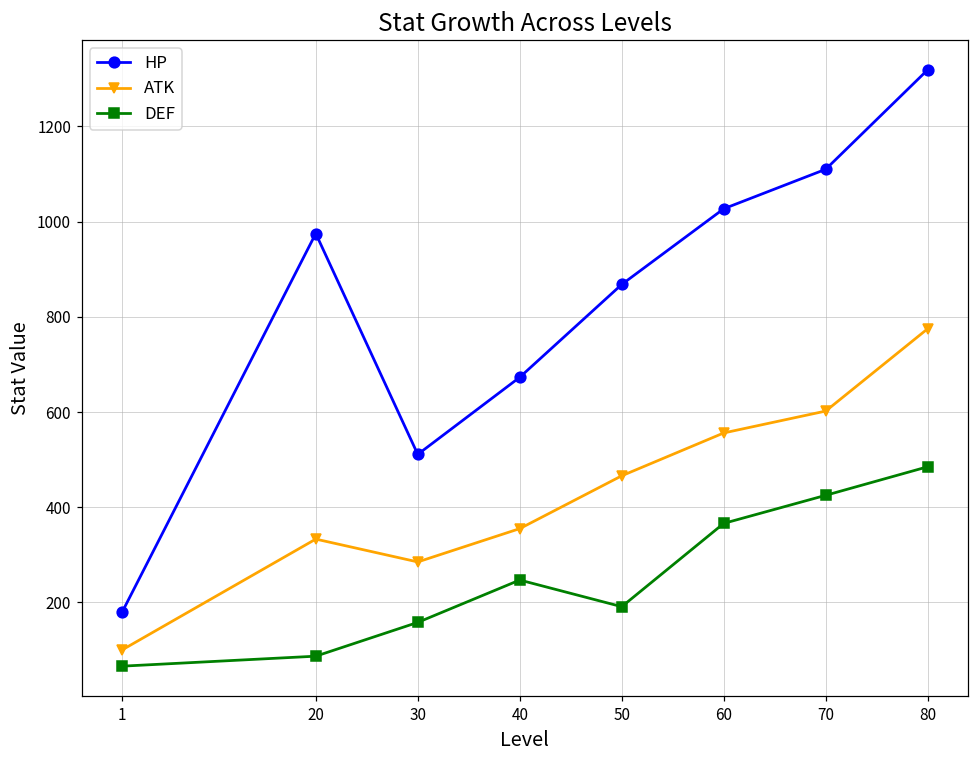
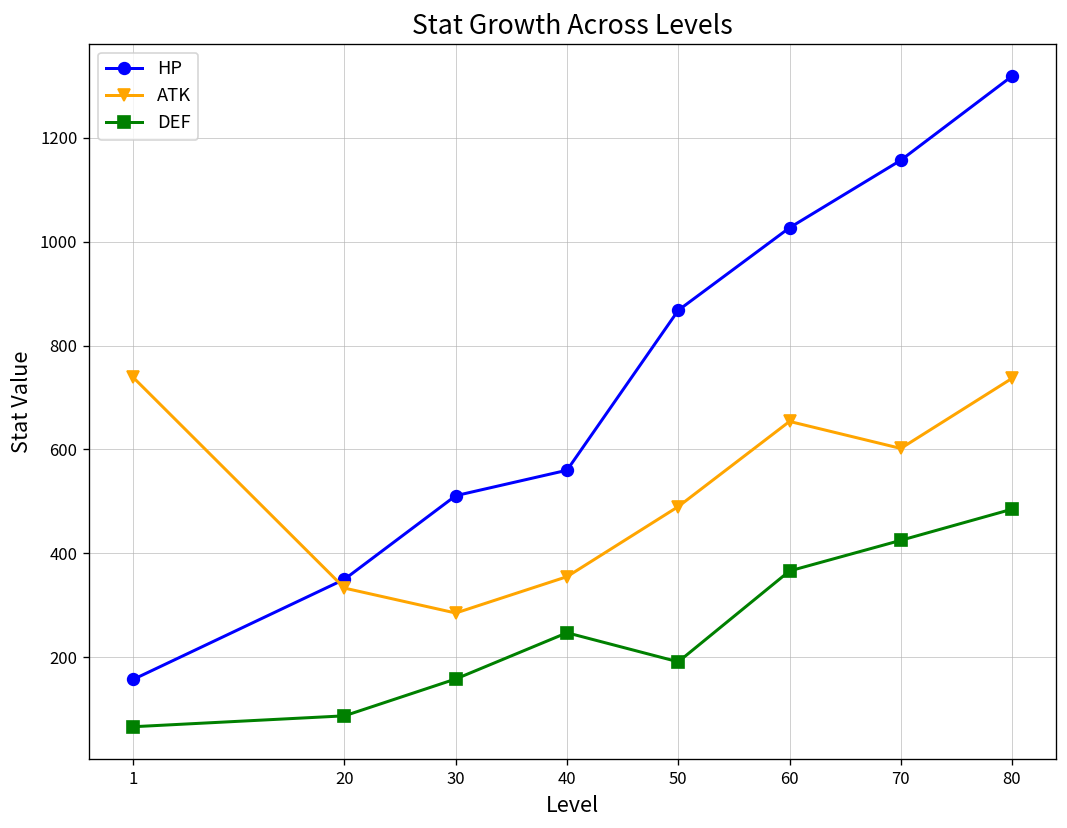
  {
    "HP": {
-     "1": 180,
-     "20": 980,
+     "1": 160,
+     "20": 350,
      "30": 510,
-     "40": 670,
+     "40": 560,
      "50": 870,
      "60": 1030,
-     "70": 1110,
+     "70": 1160,
      "80": 1320
    },
    "ATK": {
-     "1": 100,
+     "1": 740,
      "20": 330,
      "30": 290,
      "40": 360,
-     "50": 470,
-     "60": 560,
+     "50": 490,
+     "60": 650,
      "70": 600,
-     "80": 780
+     "80": 740
    },
    "DEF": {
      "1": 70,
      "20": 90,
      "30": 160,
      "40": 250,
      "50": 190,
      "60": 370,
      "70": 430,
      "80": 490
    }
  }
